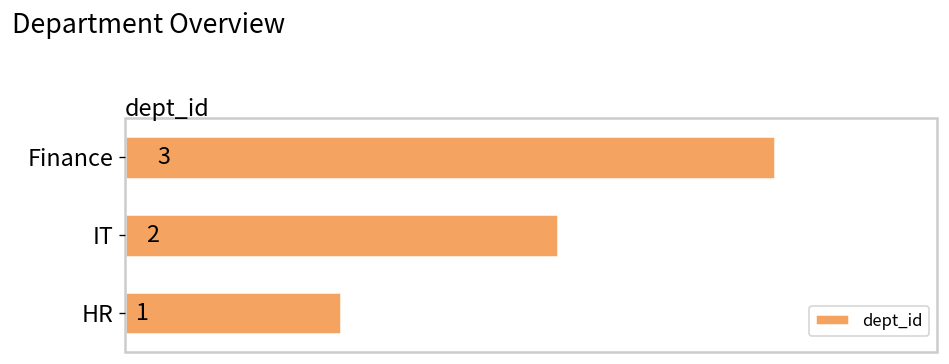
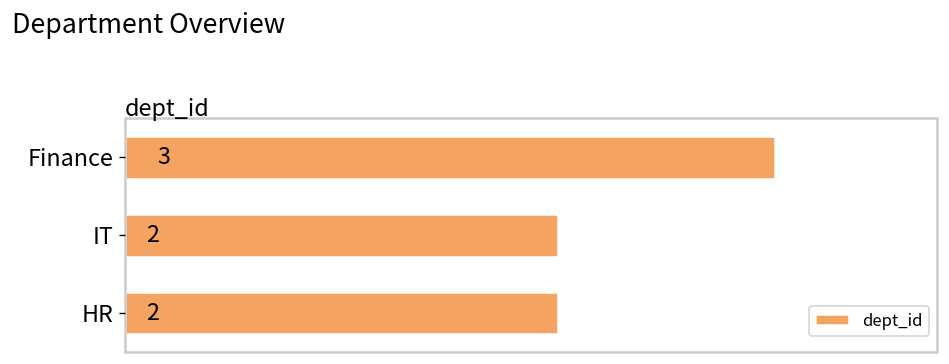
  {
    "Finance": 3,
    "IT": 2,
-   "HR": 1
+   "HR": 2
  }
